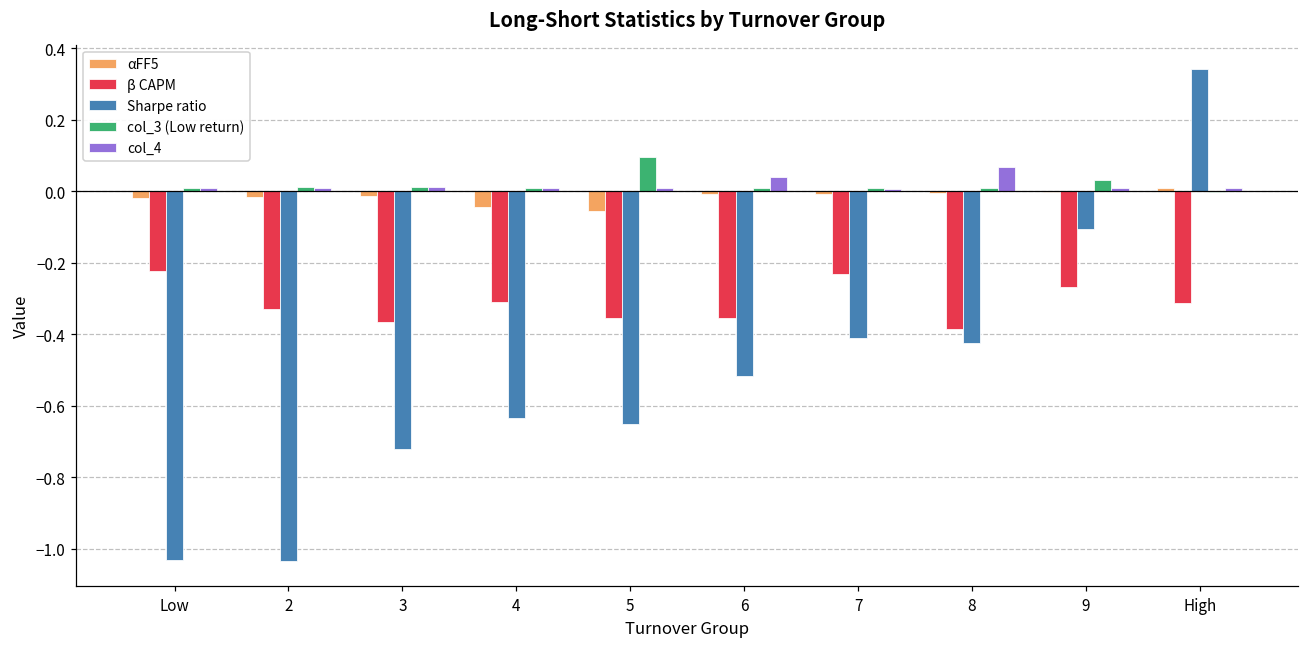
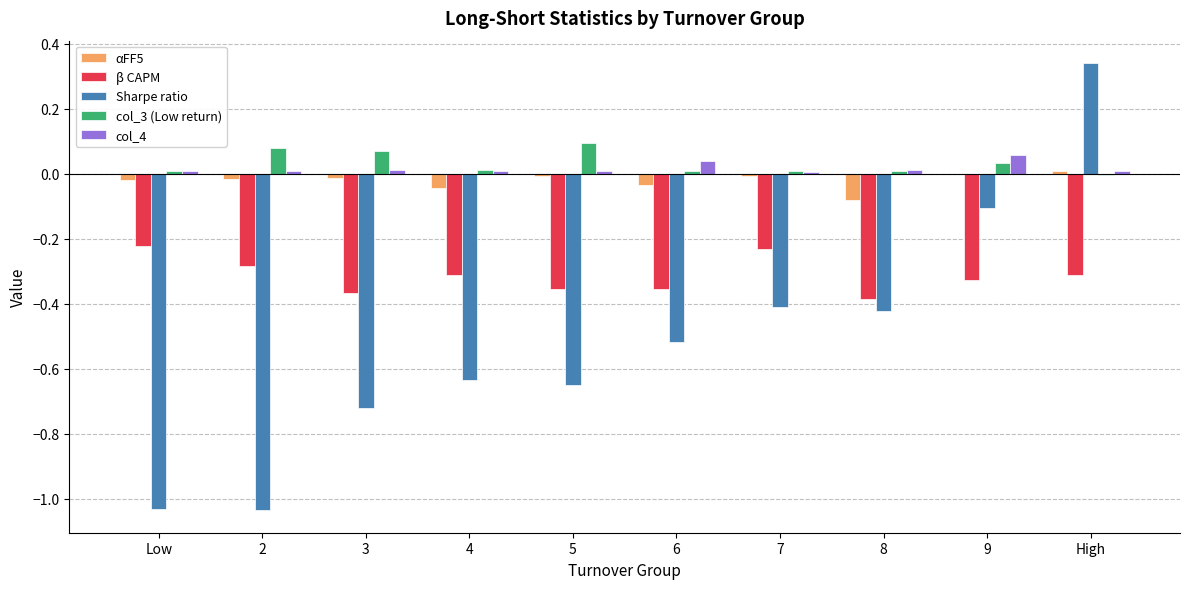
  {
    "αFF5": {
      "Low": -0.02,
      "2": -0.02,
      "3": -0.01,
      "4": -0.04,
-     "5": -0.06,
-     "6": -0.01,
-     "8": 0.00,
+     "5": -0.01,
+     "6": -0.03,
+     "8": -0.08,
      "High": 0.01
    },
    "β CAPM": {
      "Low": -0.22,
-     "2": -0.33,
+     "2": -0.28,
      "3": -0.37,
      "4": -0.31,
      "5": -0.36,
      "6": -0.36,
      "7": -0.23,
      "8": -0.38,
-     "9": -0.27,
+     "9": -0.33,
      "High": -0.31
    },
    "Sharpe ratio": {
      "Low": -1.03,
      "2": -1.04,
      "3": -0.72,
      "4": -0.63,
      "5": -0.65,
      "6": -0.52,
      "7": -0.41,
      "8": -0.42,
      "9": -0.11,
      "High": 0.34
    },
    "col_3 (Low return)": {
      "Low": 0.01,
-     "2": 0.01,
-     "3": 0.01,
+     "2": 0.08,
+     "3": 0.07,
      "4": 0.01,
      "5": 0.10,
      "6": 0.01,
      "7": 0.01,
      "8": 0.01,
      "9": 0.03
    },
    "col_4": {
      "Low": 0.01,
      "2": 0.01,
      "3": 0.01,
      "4": 0.01,
      "5": 0.01,
      "6": 0.04,
-     "8": 0.07,
-     "9": 0.01,
+     "8": 0.01,
+     "9": 0.06,
      "High": 0.01
    }
  }
